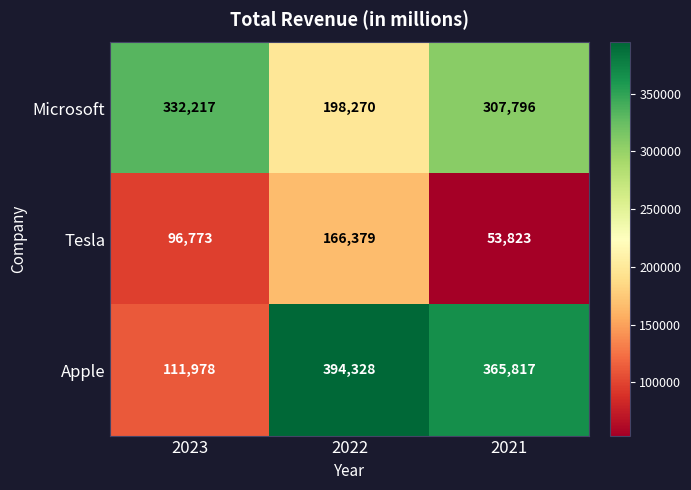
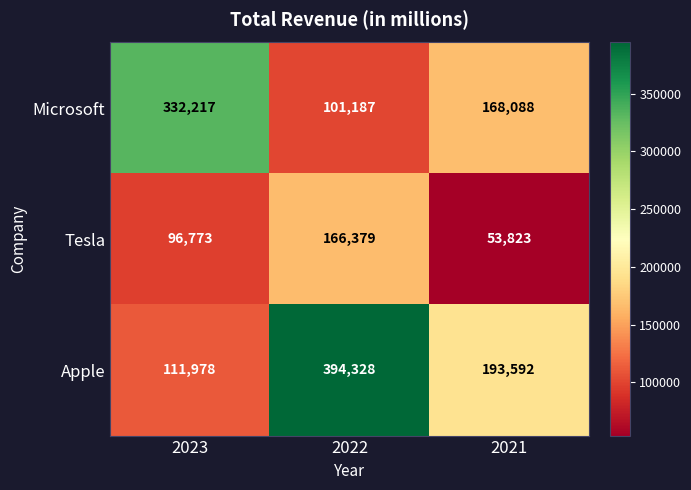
  {
    "Microsoft": {
      "2023": "332,217",
-     "2022": "198,270",
-     "2021": "307,796"
+     "2022": "101,187",
+     "2021": "168,088"
    },
    "Tesla": {
      "2023": "96,773",
      "2022": "166,379",
      "2021": "53,823"
    },
    "Apple": {
      "2023": "111,978",
      "2022": "394,328",
-     "2021": "365,817"
+     "2021": "193,592"
    }
  }
